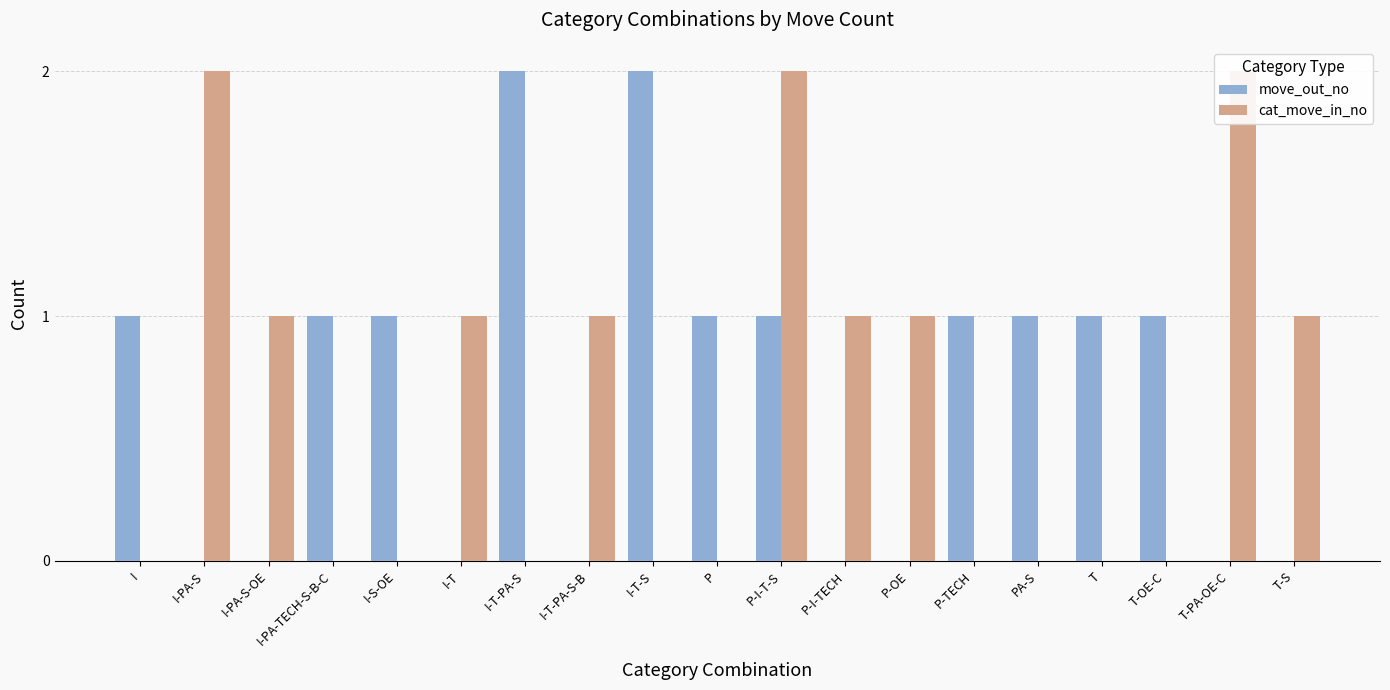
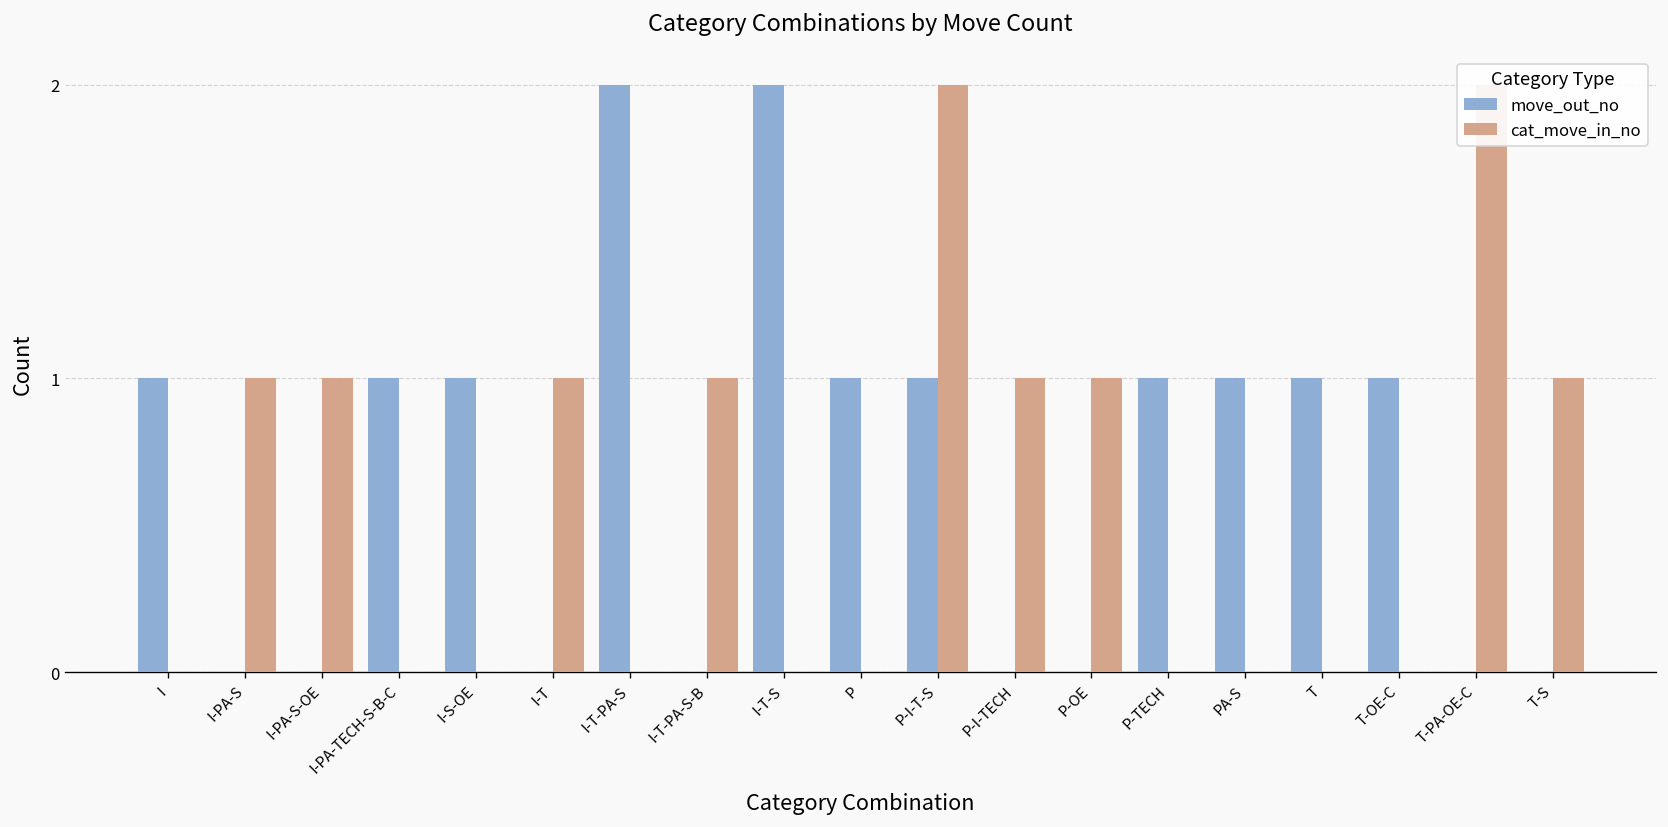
  {
    "move_out_no": {
      "I": 1,
      "I-PA-S": 0,
      "I-PA-S-OE": 0,
      "I-PA-TECH-S-B-C": 1,
      "I-S-OE": 1,
      "I-T": 0,
      "I-T-PA-S": 2,
      "I-T-PA-S-B": 0,
      "I-T-S": 2,
      "P": 1,
      "P-I-T-S": 1,
      "P-I-TECH": 0,
      "P-OE": 0,
      "P-TECH": 1,
      "PA-S": 1,
      "T": 1,
      "T-OE-C": 1,
      "T-PA-OE-C": 0,
      "T-S": 0
    },
    "cat_move_in_no": {
      "I": 0,
-     "I-PA-S": 2,
+     "I-PA-S": 1,
      "I-PA-S-OE": 1,
      "I-PA-TECH-S-B-C": 0,
      "I-S-OE": 0,
      "I-T": 1,
      "I-T-PA-S": 0,
      "I-T-PA-S-B": 1,
      "I-T-S": 0,
      "P": 0,
      "P-I-T-S": 2,
      "P-I-TECH": 1,
      "P-OE": 1,
      "P-TECH": 0,
      "PA-S": 0,
      "T": 0,
      "T-OE-C": 0,
      "T-S": 1
    }
  }
